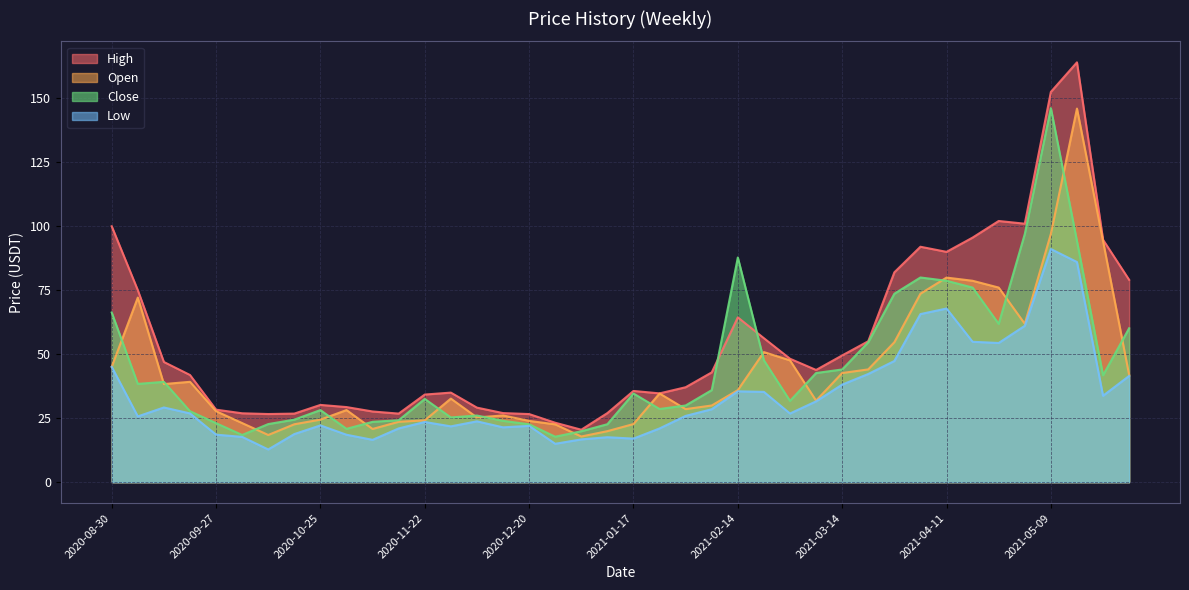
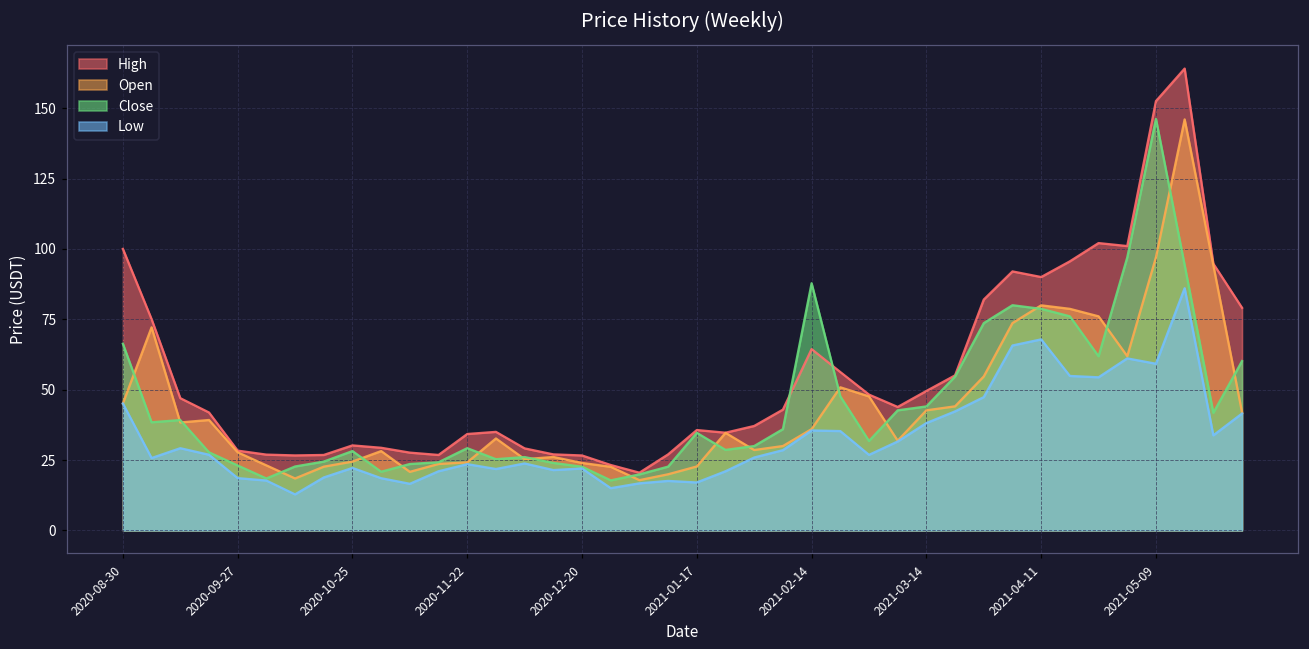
  {
    "Close": {
      "2020-08-30": 66,
      "2020-09-27": 23,
      "2020-10-25": 28,
-     "2020-11-22": 33,
+     "2020-11-22": 29,
      "2021-01-17": 35,
      "2021-02-14": 88,
      "2021-03-14": 44,
      "2021-04-11": 79,
      "2021-05-09": 146
    },
    "Low": {
      "2020-09-27": 19,
      "2020-10-25": 22,
      "2021-01-17": 17,
      "2021-03-14": 38,
      "2021-04-11": 68,
-     "2021-05-09": 91
+     "2021-05-09": 59
    }
  }
